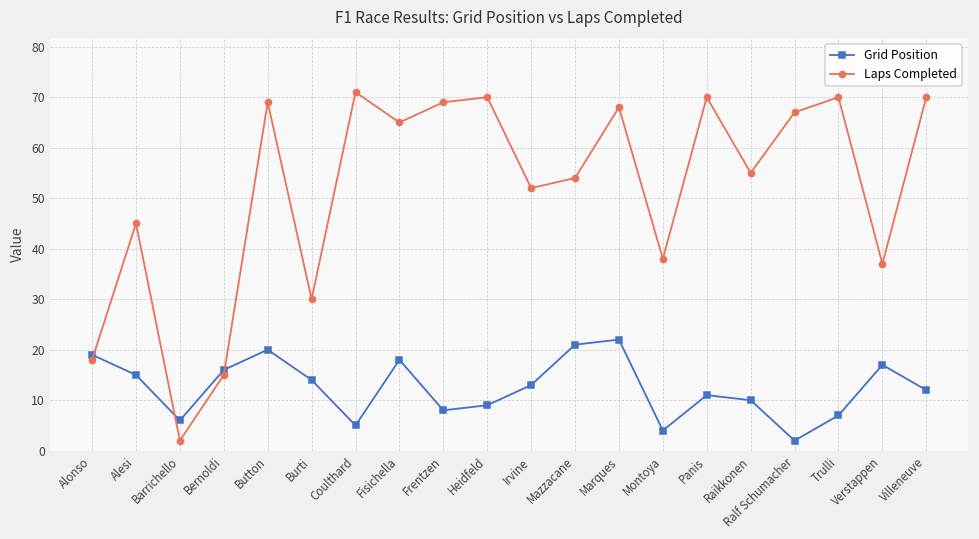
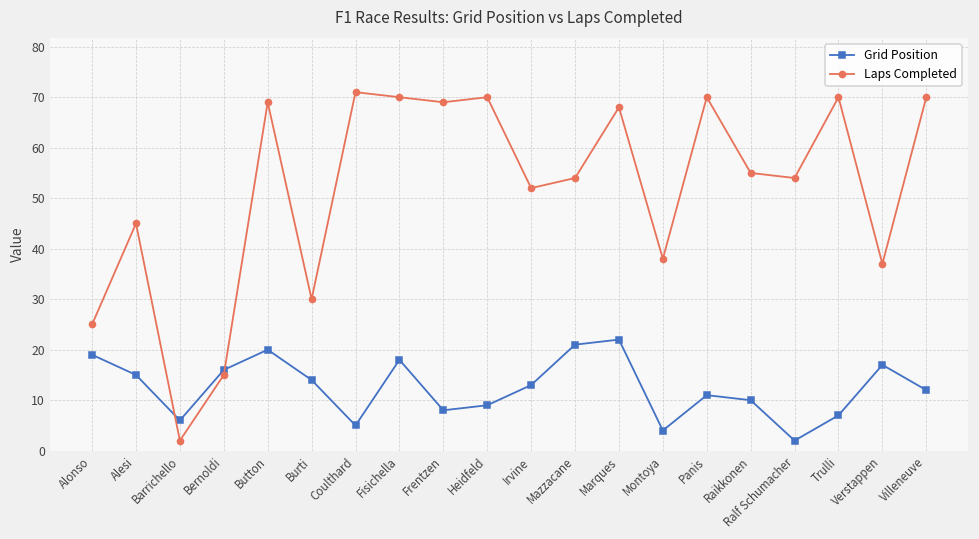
  {
    "Grid Position": {
      "Alonso": 19,
      "Alesi": 15,
      "Barrichello": 6,
      "Bernoldi": 16,
      "Button": 20,
      "Burti": 14,
      "Coulthard": 5,
      "Fisichella": 18,
      "Frentzen": 8,
      "Heidfeld": 9,
      "Irvine": 13,
      "Mazzacane": 21,
      "Marques": 22,
      "Montoya": 4,
      "Panis": 11,
      "Raikkonen": 10,
      "Ralf Schumacher": 2,
      "Trulli": 7,
      "Verstappen": 17,
      "Villeneuve": 12
    },
    "Laps Completed": {
-     "Alonso": 18,
+     "Alonso": 25,
      "Alesi": 45,
      "Barrichello": 2,
      "Bernoldi": 15,
      "Button": 69,
      "Burti": 30,
      "Coulthard": 71,
-     "Fisichella": 65,
+     "Fisichella": 70,
      "Frentzen": 69,
      "Heidfeld": 70,
      "Irvine": 52,
      "Mazzacane": 54,
      "Marques": 68,
      "Montoya": 38,
      "Panis": 70,
      "Raikkonen": 55,
-     "Ralf Schumacher": 67,
+     "Ralf Schumacher": 54,
      "Trulli": 70,
      "Verstappen": 37,
      "Villeneuve": 70
    }
  }
